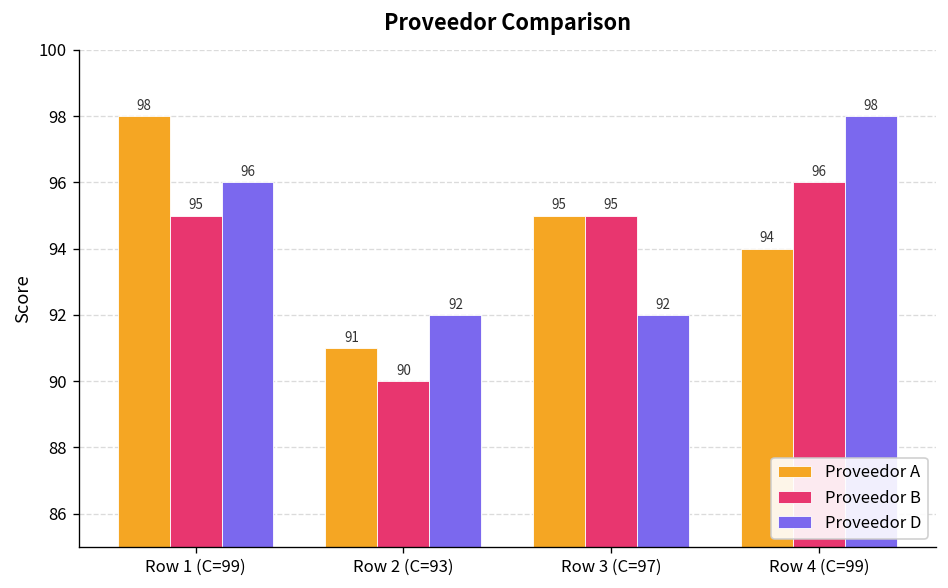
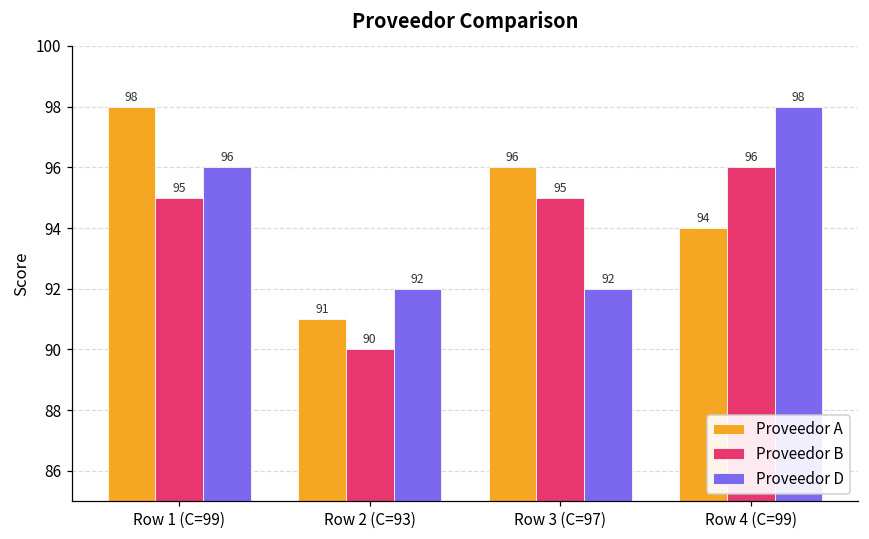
  {
    "Proveedor A": {
      "Row 1 (C=99)": 98,
      "Row 2 (C=93)": 91,
-     "Row 3 (C=97)": 95,
+     "Row 3 (C=97)": 96,
      "Row 4 (C=99)": 94
    },
    "Proveedor B": {
      "Row 1 (C=99)": 95,
      "Row 2 (C=93)": 90,
      "Row 3 (C=97)": 95,
      "Row 4 (C=99)": 96
    },
    "Proveedor D": {
      "Row 1 (C=99)": 96,
      "Row 2 (C=93)": 92,
      "Row 3 (C=97)": 92,
      "Row 4 (C=99)": 98
    }
  }
